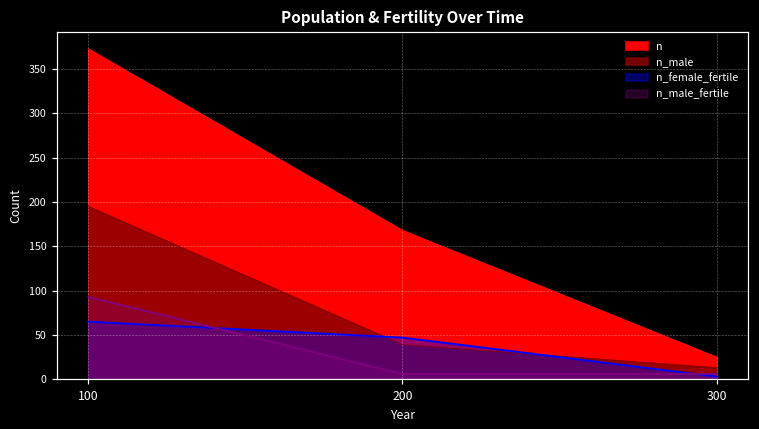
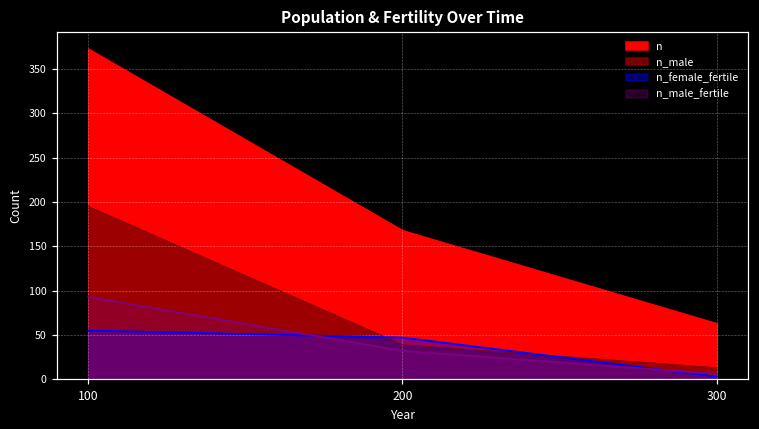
  {
    "n": {
      "100": 370,
      "200": 170,
-     "300": 30
+     "300": 60
    },
    "n_male": {
      "100": 200,
      "200": 40,
      "300": 10
    },
    "n_female_fertile": {
-     "100": 70,
+     "100": 60,
      "200": 50
    },
    "n_male_fertile": {
      "100": 90,
-     "200": 10
+     "200": 30
    }
  }
